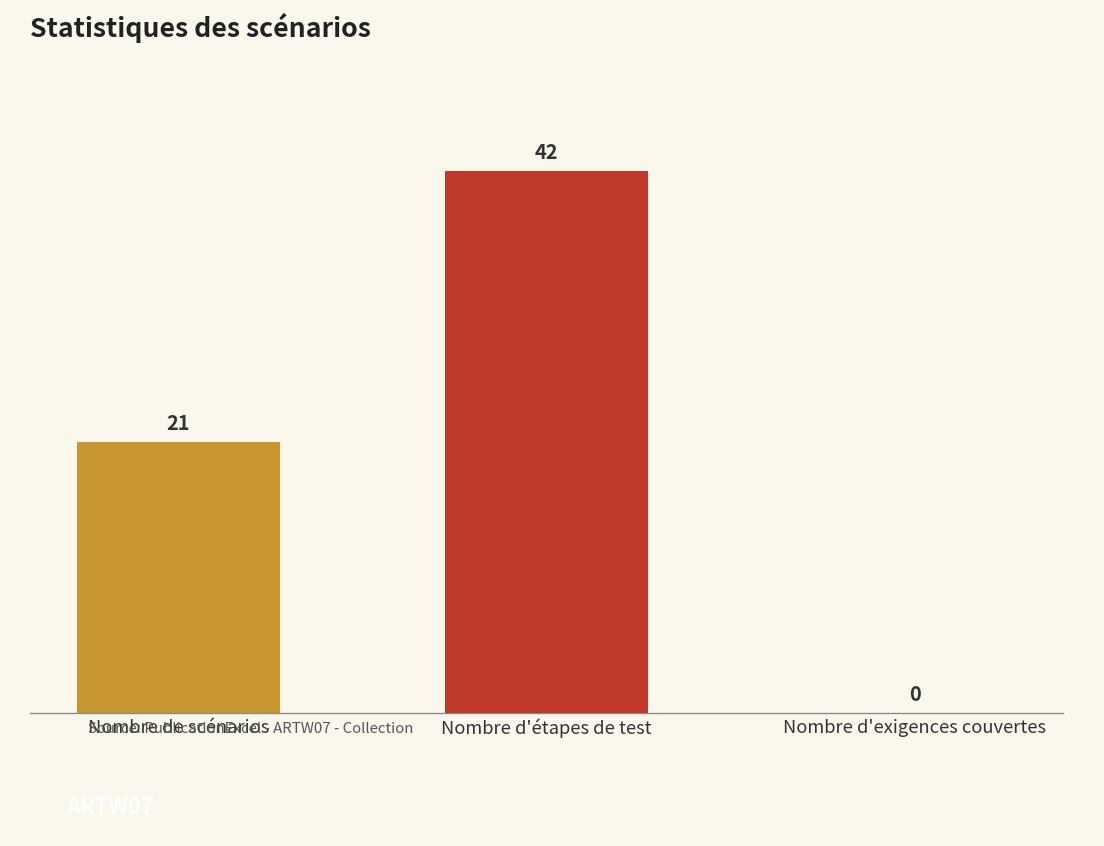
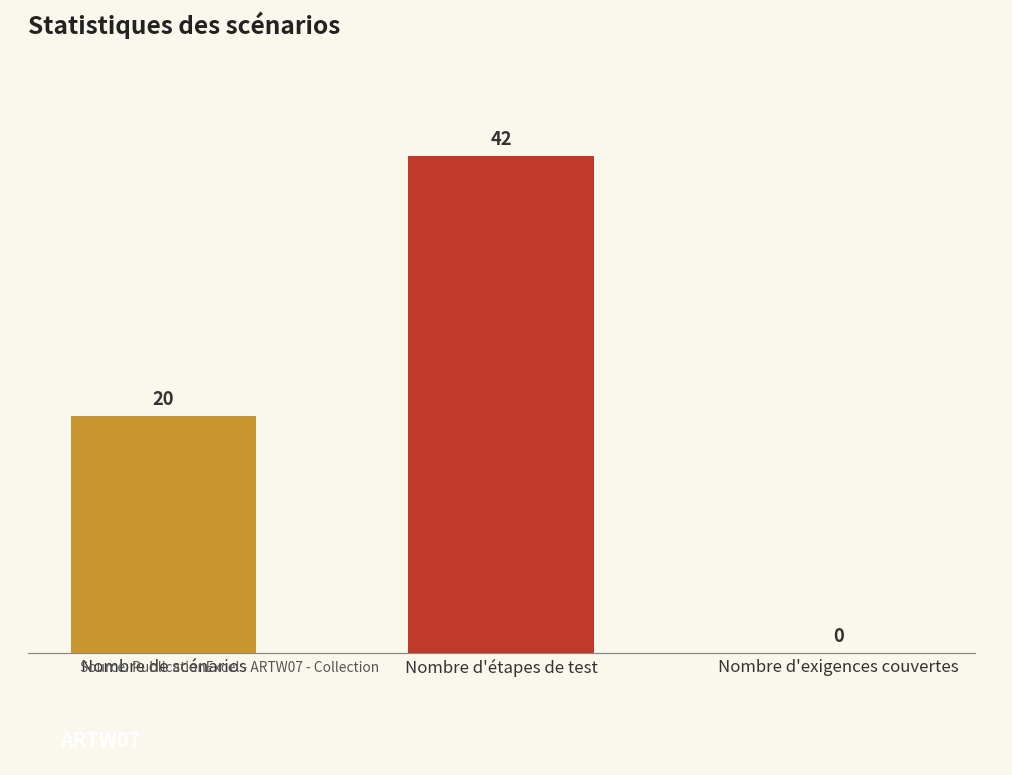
  {
-   "Nombre de scénarios": 21,
+   "Nombre de scénarios": 20,
    "Nombre d'étapes de test": 42,
    "Nombre d'exigences couvertes": 0
  }
